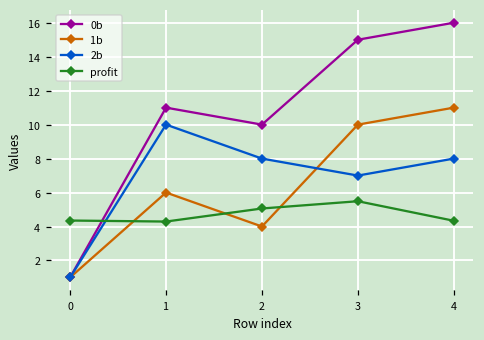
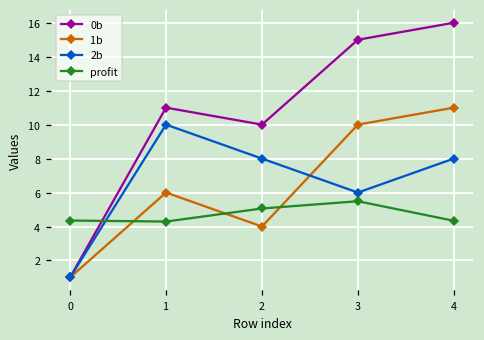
  {
    "0b": {
      "1": 11,
      "2": 10,
      "3": 15,
      "4": 16
    },
    "1b": {
      "1": 6,
      "2": 4,
      "3": 10,
      "4": 11
    },
    "2b": {
      "1": 10,
      "2": 8,
-     "3": 7,
+     "3": 6,
      "4": 8
    },
    "profit": {
      "0": 4.4,
      "1": 4.3,
      "2": 5,
      "3": 5.5,
      "4": 4.3
    }
  }
